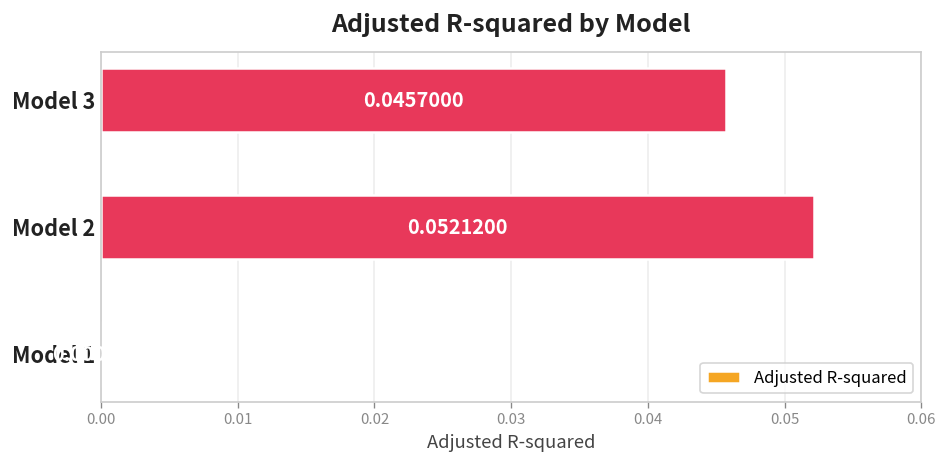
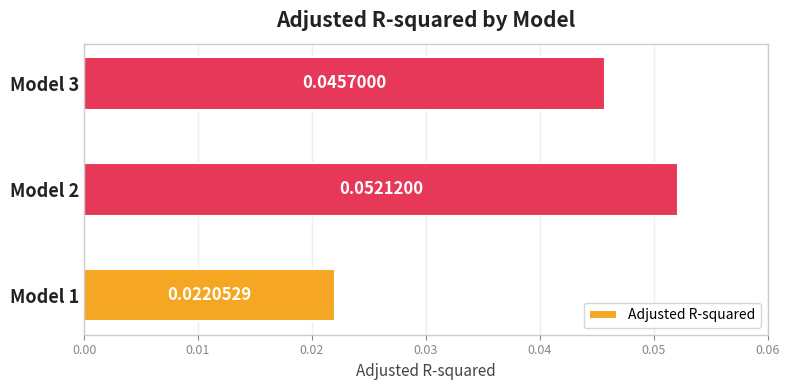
  {
-   "Model 1": 0.0002
+   "Model 1": 0.0221
  }
